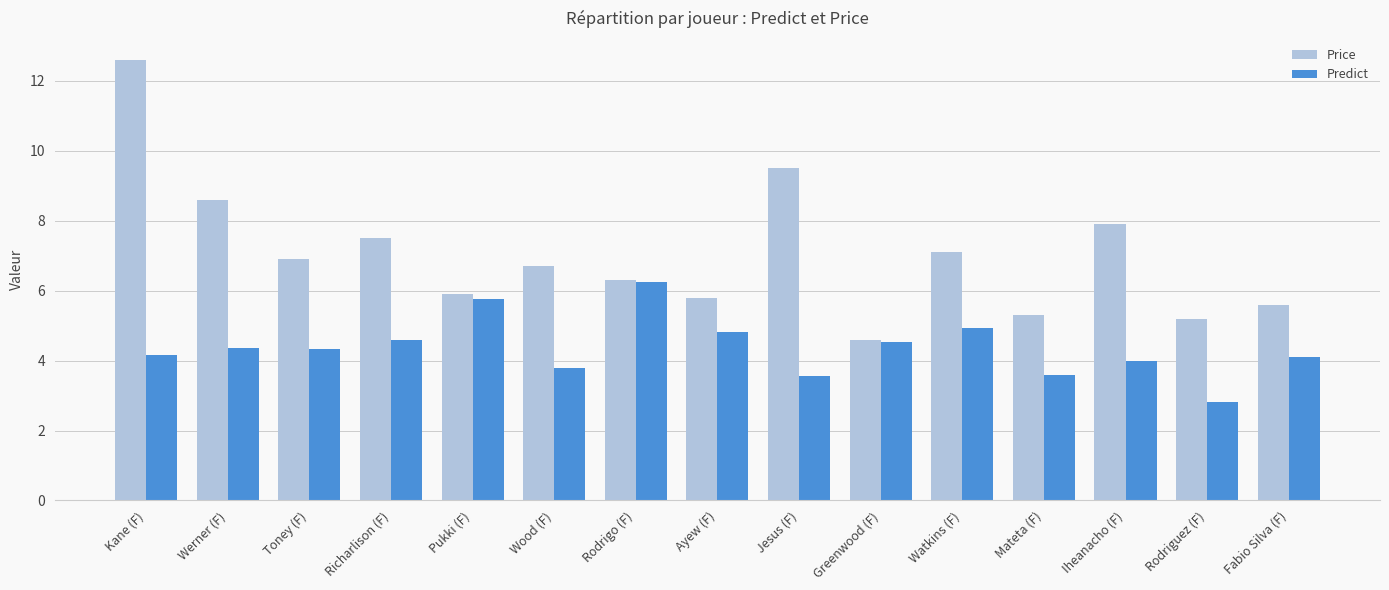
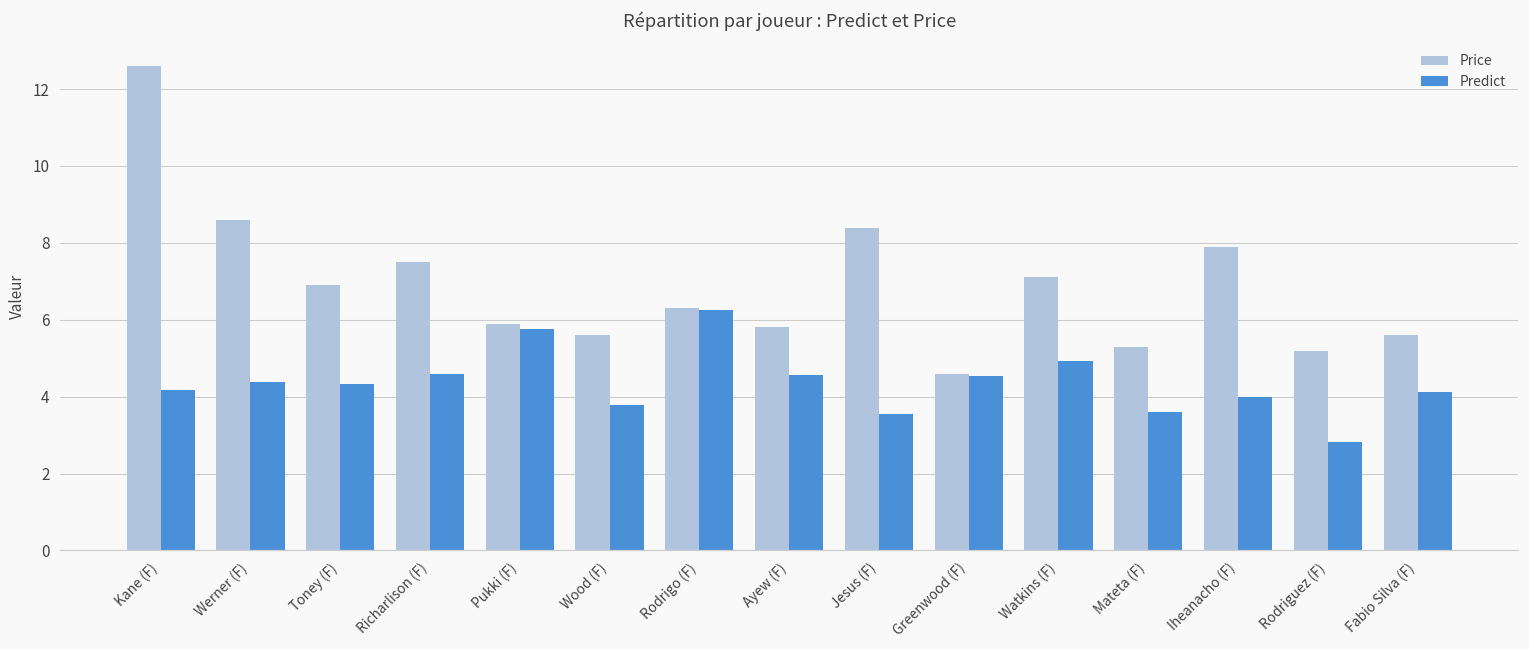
  {
    "Price": {
      "Kane (F)": 12.6,
      "Werner (F)": 8.6,
      "Toney (F)": 6.9,
      "Richarlison (F)": 7.5,
      "Pukki (F)": 5.9,
-     "Wood (F)": 6.7,
+     "Wood (F)": 5.6,
      "Rodrigo (F)": 6.3,
      "Ayew (F)": 5.8,
-     "Jesus (F)": 9.5,
+     "Jesus (F)": 8.4,
      "Greenwood (F)": 4.6,
      "Watkins (F)": 7.1,
      "Mateta (F)": 5.3,
      "Iheanacho (F)": 7.9,
      "Rodriguez (F)": 5.2,
      "Fabio Silva (F)": 5.6
    },
    "Predict": {
      "Kane (F)": 4.2,
      "Werner (F)": 4.4,
      "Toney (F)": 4.3,
      "Richarlison (F)": 4.6,
      "Pukki (F)": 5.8,
      "Wood (F)": 3.8,
      "Rodrigo (F)": 6.3,
-     "Ayew (F)": 4.8,
+     "Ayew (F)": 4.6,
      "Jesus (F)": 3.6,
      "Greenwood (F)": 4.5,
      "Watkins (F)": 4.9,
      "Mateta (F)": 3.6,
      "Iheanacho (F)": 4.0,
      "Rodriguez (F)": 2.8,
      "Fabio Silva (F)": 4.1
    }
  }
